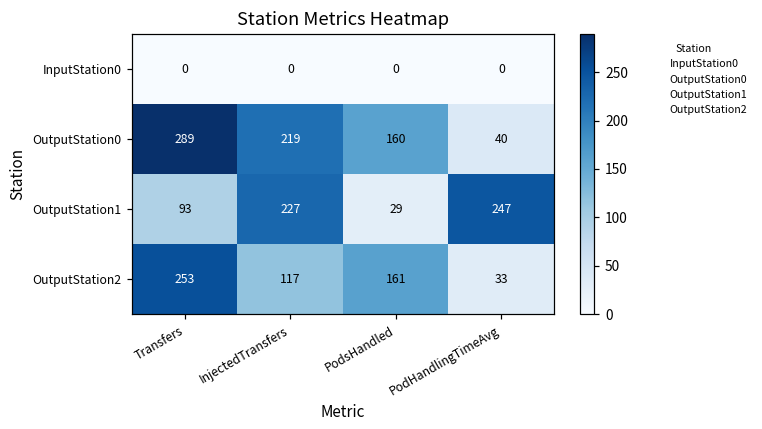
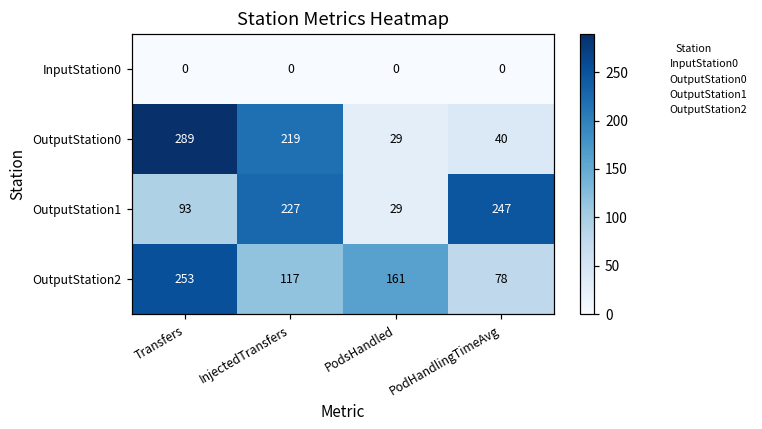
  {
    "InputStation0": {
      "Transfers": 0,
      "InjectedTransfers": 0,
      "PodsHandled": 0,
      "PodHandlingTimeAvg": 0
    },
    "OutputStation0": {
      "Transfers": 289,
      "InjectedTransfers": 219,
-     "PodsHandled": 160,
+     "PodsHandled": 29,
      "PodHandlingTimeAvg": 40
    },
    "OutputStation1": {
      "Transfers": 93,
      "InjectedTransfers": 227,
      "PodsHandled": 29,
      "PodHandlingTimeAvg": 247
    },
    "OutputStation2": {
      "Transfers": 253,
      "InjectedTransfers": 117,
      "PodsHandled": 161,
-     "PodHandlingTimeAvg": 33
+     "PodHandlingTimeAvg": 78
    }
  }
